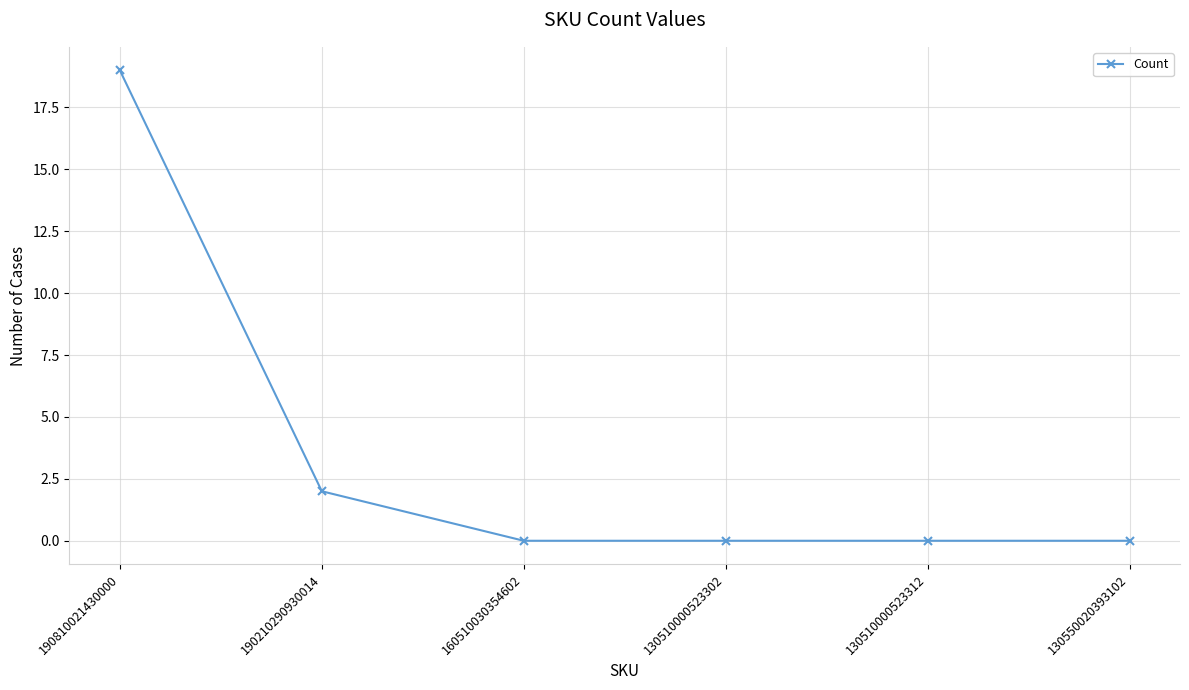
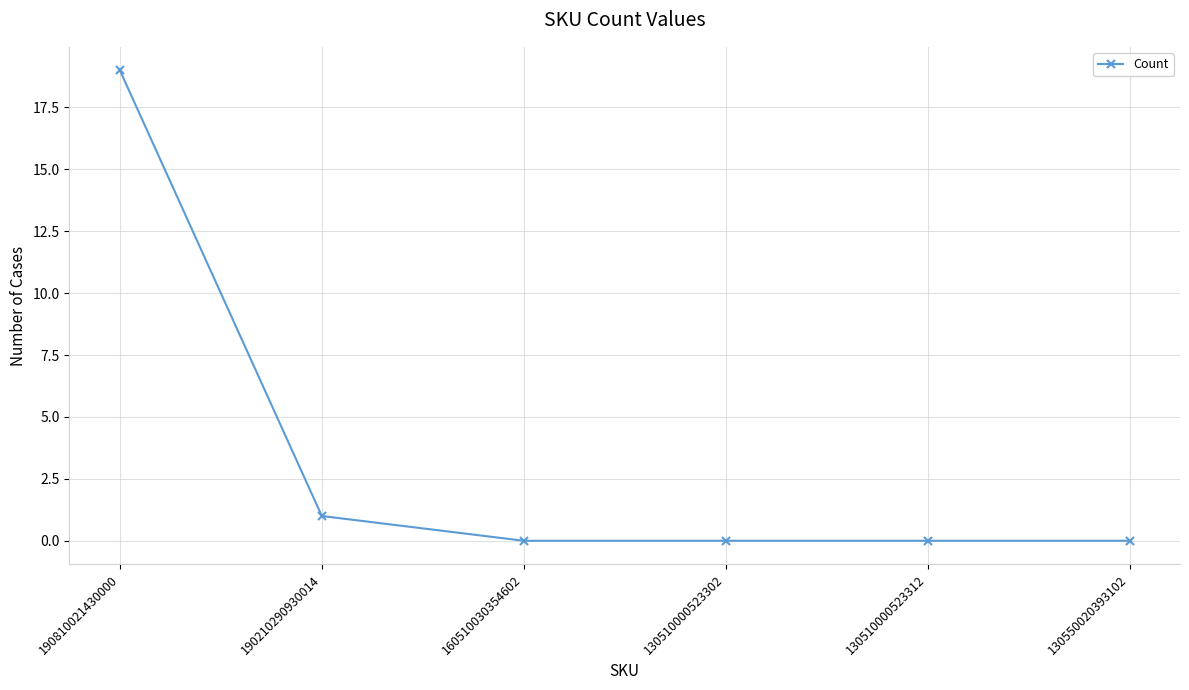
  {
    "190810021430000": 19,
-   "190210290930014": 2,
+   "190210290930014": 1,
    "160510030354602": 0,
    "130510000523302": 0,
    "130510000523312": 0,
    "130550020393102": 0
  }
